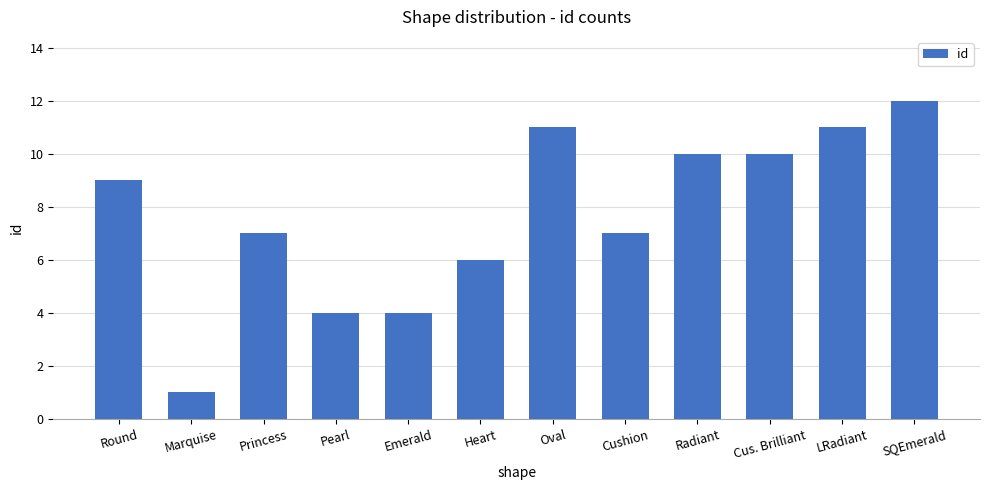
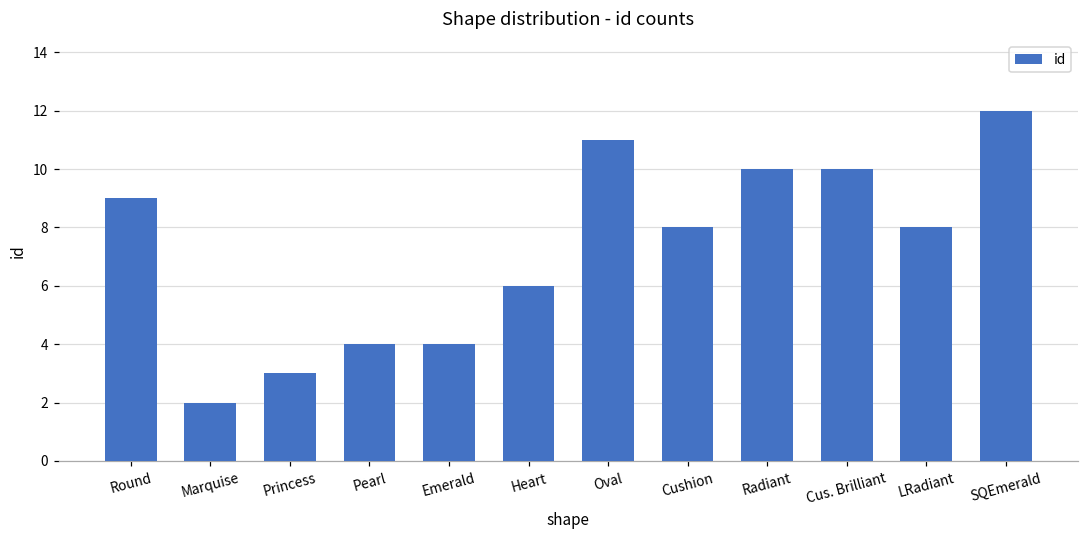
  {
    "Round": 9,
-   "Marquise": 1,
-   "Princess": 7,
+   "Marquise": 2,
+   "Princess": 3,
    "Pearl": 4,
    "Emerald": 4,
    "Heart": 6,
    "Oval": 11,
-   "Cushion": 7,
+   "Cushion": 8,
    "Radiant": 10,
    "Cus. Brilliant": 10,
-   "LRadiant": 11,
+   "LRadiant": 8,
    "SQEmerald": 12
  }
